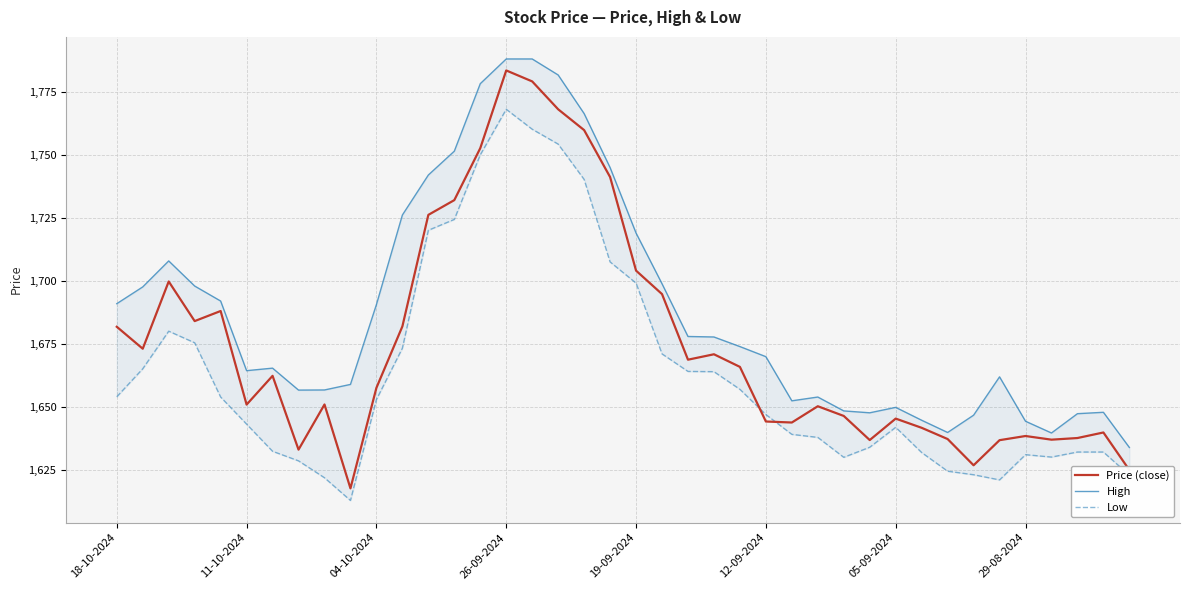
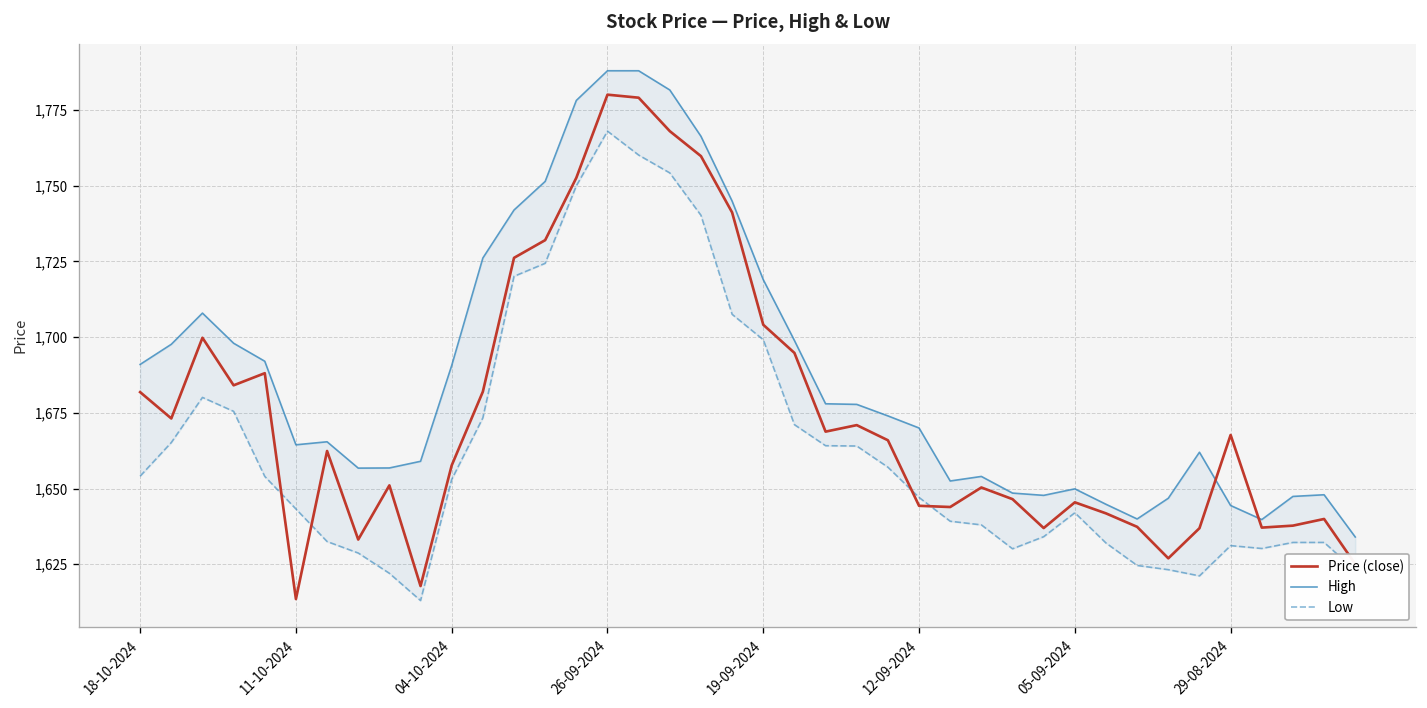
  {
    "Price (close)": {
      "18-10-2024": "1,682",
-     "11-10-2024": "1,651",
+     "11-10-2024": "1,614",
      "04-10-2024": "1,658",
-     "26-09-2024": "1,783",
+     "26-09-2024": "1,780",
      "19-09-2024": "1,704",
      "12-09-2024": "1,644",
      "05-09-2024": "1,645",
-     "29-08-2024": "1,639"
+     "29-08-2024": "1,668"
    }
  }
